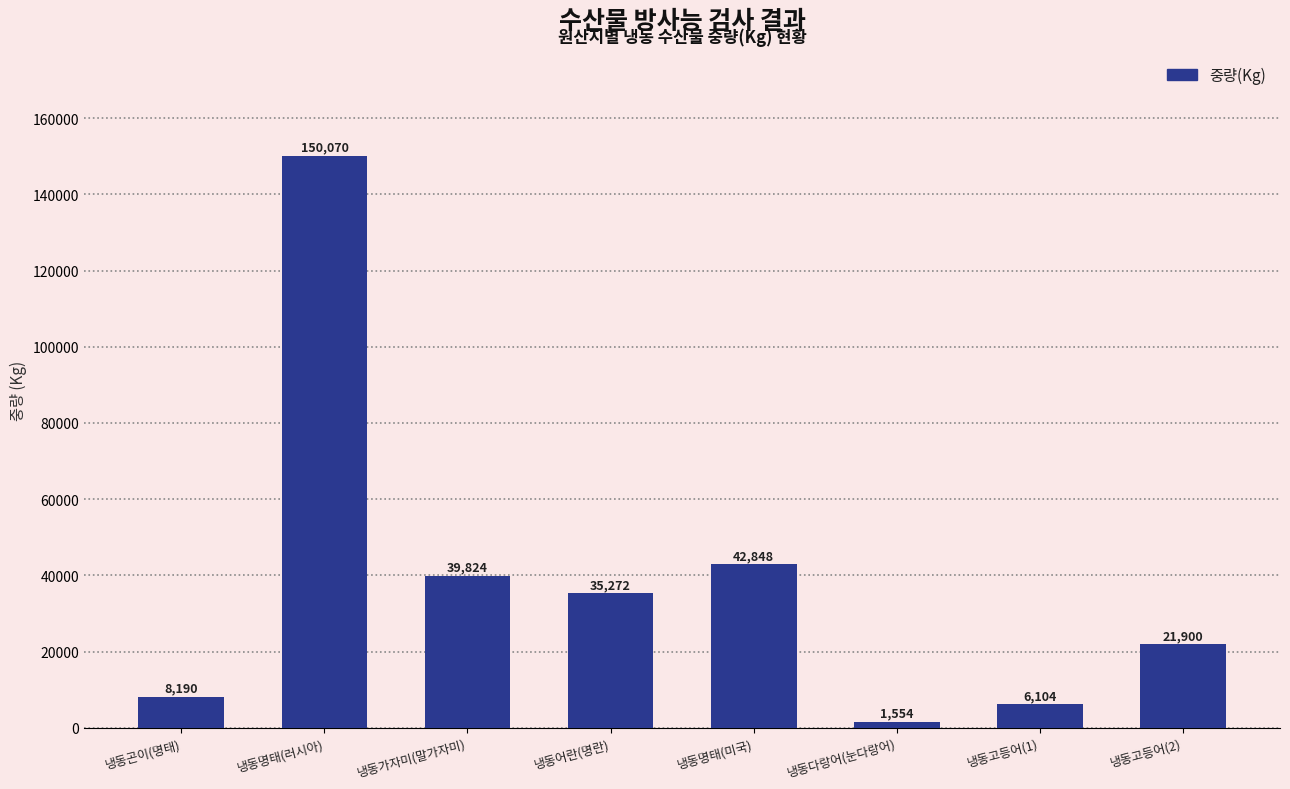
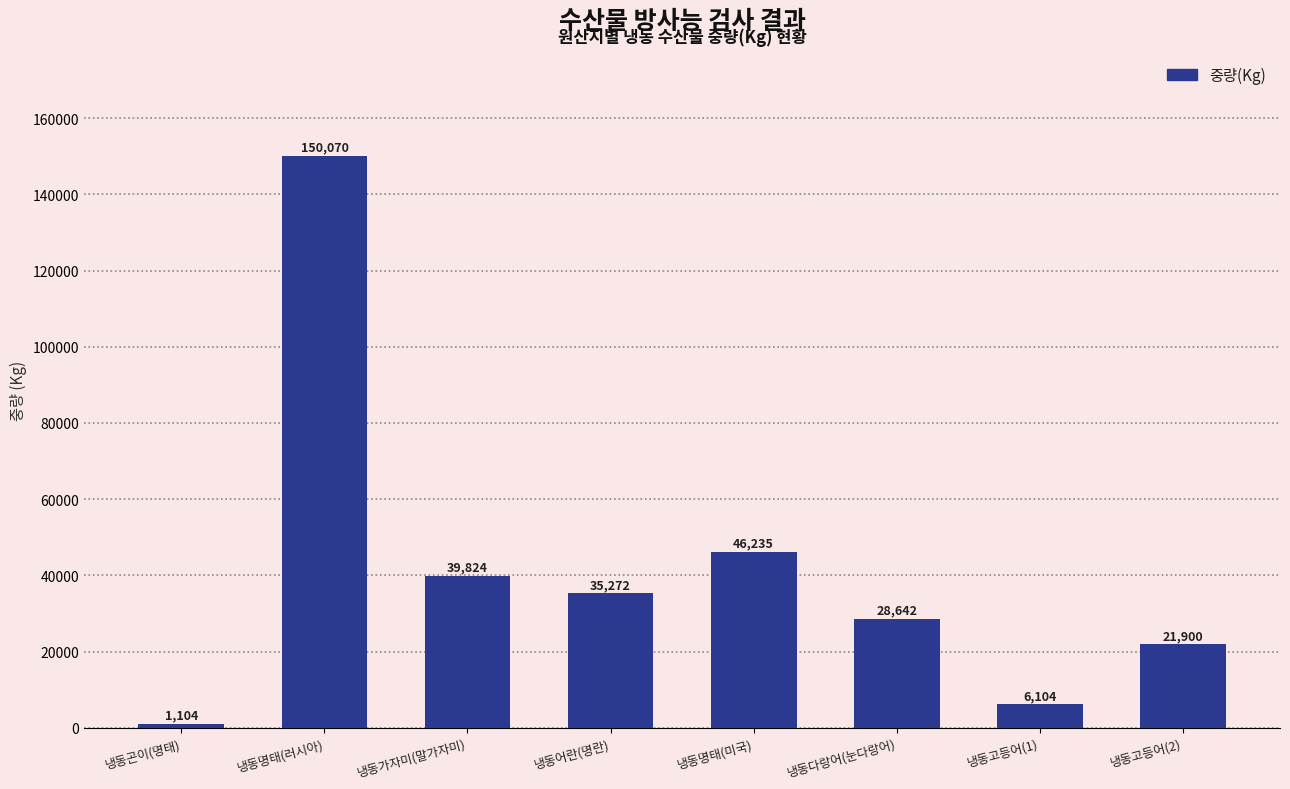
  {
-   "냉동곤이(명태)": "8,190",
+   "냉동곤이(명태)": "1,104",
    "냉동명태(러시아)": "150,070",
    "냉동가자미(말가자미)": "39,824",
    "냉동어란(명란)": "35,272",
-   "냉동명태(미국)": "42,848",
-   "냉동다랑어(눈다랑어)": "1,554",
+   "냉동명태(미국)": "46,235",
+   "냉동다랑어(눈다랑어)": "28,642",
    "냉동고등어(1)": "6,104",
    "냉동고등어(2)": "21,900"
  }
